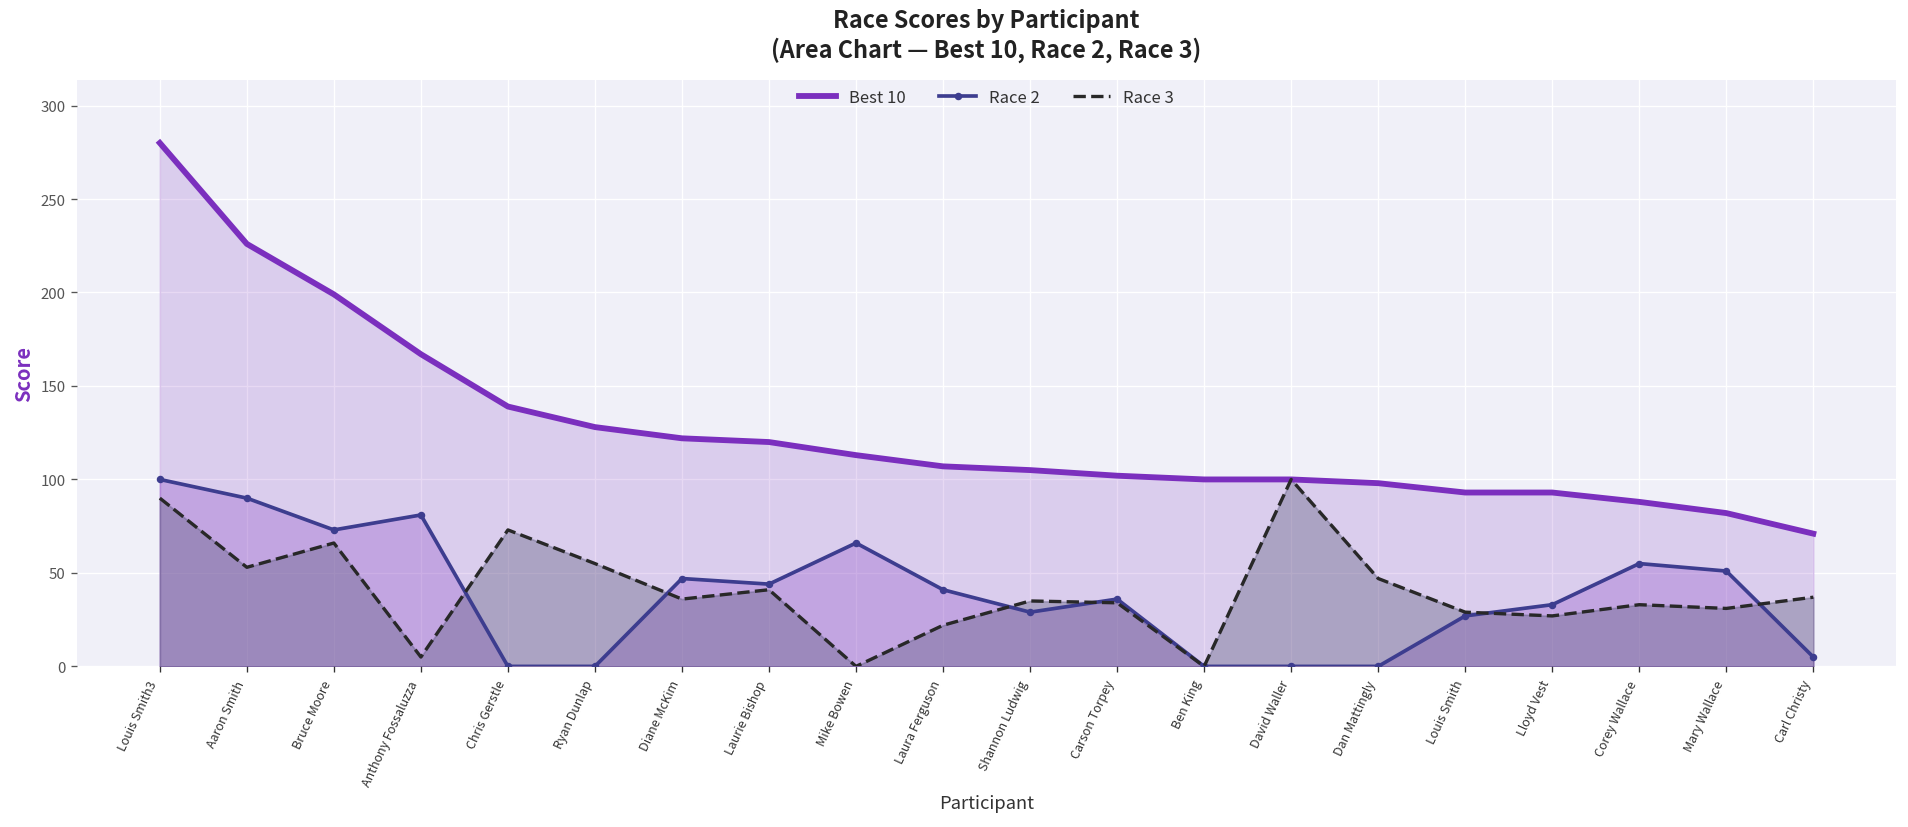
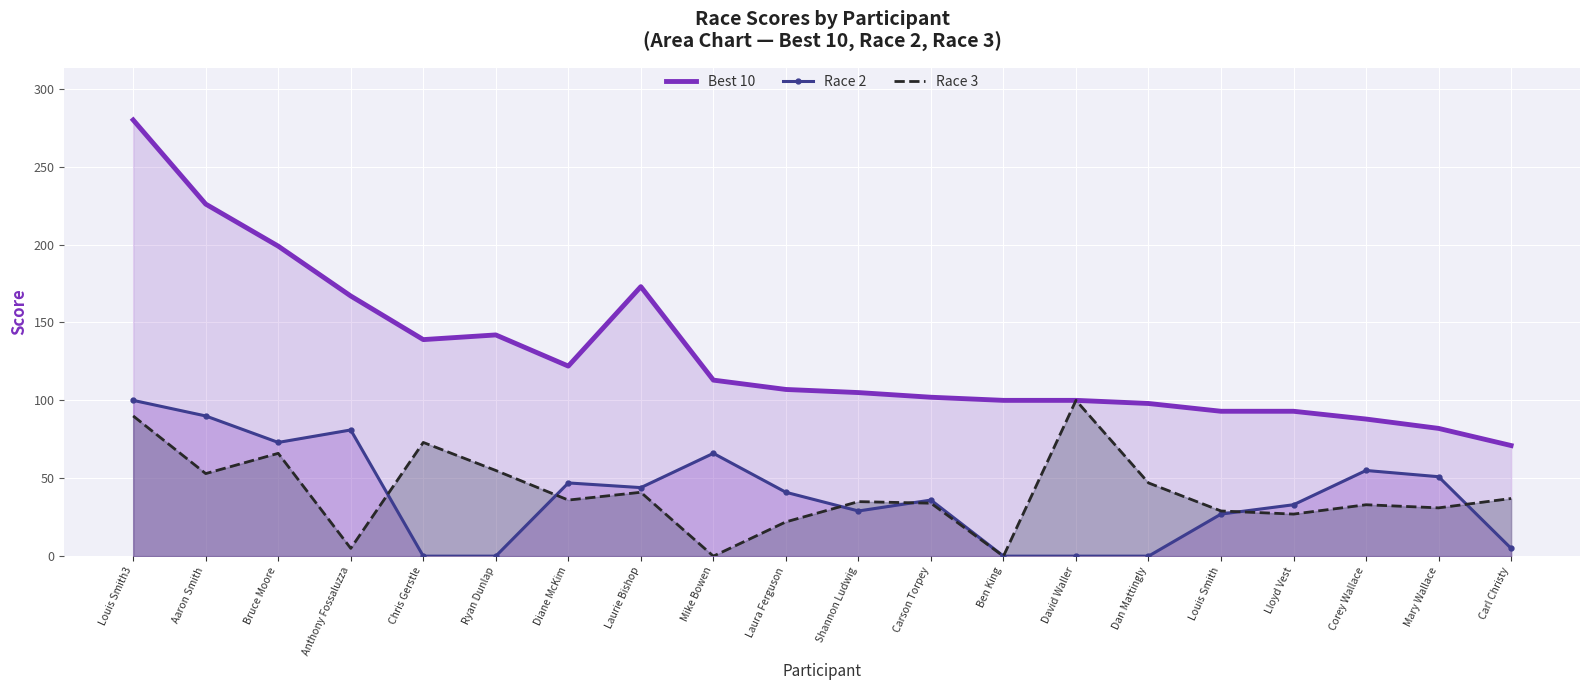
  {
    "Best 10": {
      "Louis Smith3": 280,
      "Aaron Smith": 226,
      "Bruce Moore": 199,
      "Anthony Fossaluzza": 167,
      "Chris Gerstle": 139,
-     "Ryan Dunlap": 128,
+     "Ryan Dunlap": 142,
      "Diane McKim": 122,
-     "Laurie Bishop": 120,
+     "Laurie Bishop": 173,
      "Mike Bowen": 113,
      "Laura Ferguson": 107,
      "Shannon Ludwig": 105,
      "Carson Torpey": 102,
      "Ben King": 100,
      "Dan Mattingly": 98,
      "Louis Smith": 93,
      "Lloyd Vest": 93,
      "Corey Wallace": 88,
      "Mary Wallace": 82,
      "Carl Christy": 71
    },
    "Race 2": {
      "Louis Smith3": 100,
      "Aaron Smith": 90,
      "Bruce Moore": 73,
      "Anthony Fossaluzza": 81,
      "Chris Gerstle": 0,
      "Ryan Dunlap": 0,
      "Diane McKim": 47,
      "Laurie Bishop": 44,
      "Mike Bowen": 66,
      "Laura Ferguson": 41,
      "Shannon Ludwig": 29,
      "Carson Torpey": 36,
      "David Waller": 0,
      "Dan Mattingly": 0,
      "Louis Smith": 27,
      "Lloyd Vest": 33,
      "Corey Wallace": 55,
      "Mary Wallace": 51,
      "Carl Christy": 5
    },
    "Race 3": {
      "Louis Smith3": 90,
      "Aaron Smith": 53,
      "Bruce Moore": 66,
      "Anthony Fossaluzza": 5,
      "Chris Gerstle": 73,
      "Ryan Dunlap": 55,
      "Diane McKim": 36,
      "Laurie Bishop": 41,
      "Mike Bowen": 0,
      "Laura Ferguson": 22,
      "Shannon Ludwig": 35,
      "Carson Torpey": 34,
      "Dan Mattingly": 47,
      "Louis Smith": 29,
      "Lloyd Vest": 27,
      "Corey Wallace": 33,
      "Mary Wallace": 31,
      "Carl Christy": 37
    }
  }
